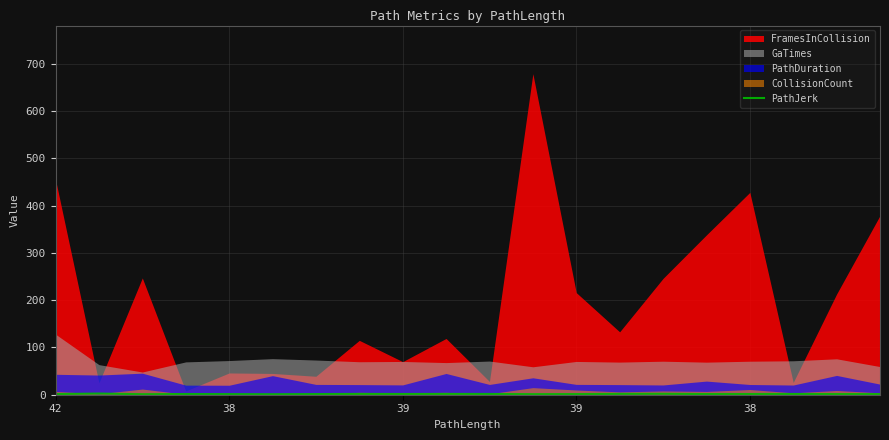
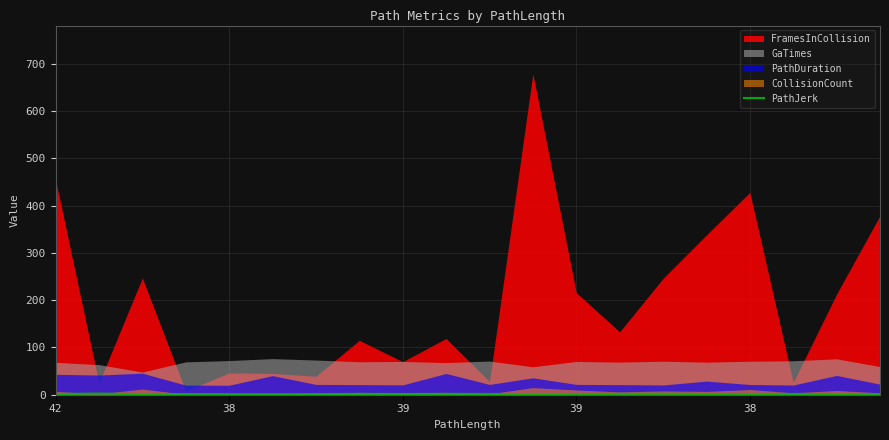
  {
    "PathJerk": {
      "42": 0
    },
    "FramesInCollision": {
      "42": 460
    },
    "GaTimes": {
-     "42": 130
+     "42": 70
    },
    "PathDuration": {
      "42": 40
    },
    "CollisionCount": {
      "42": 10
    }
  }
